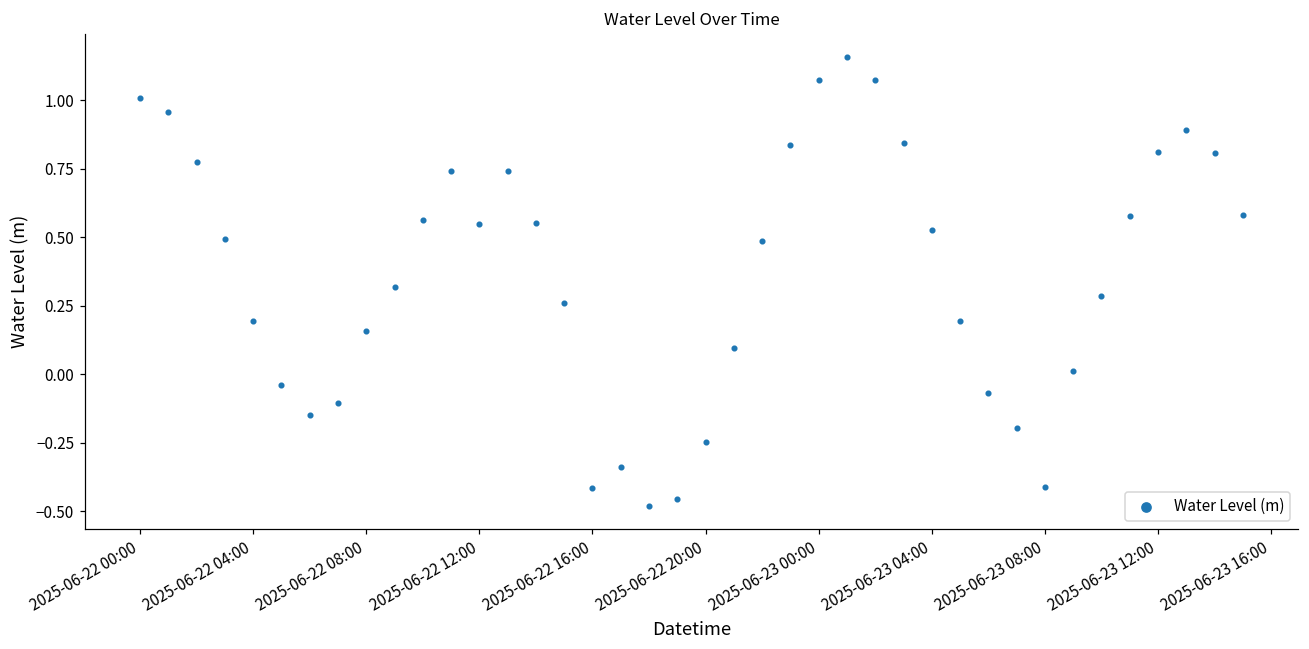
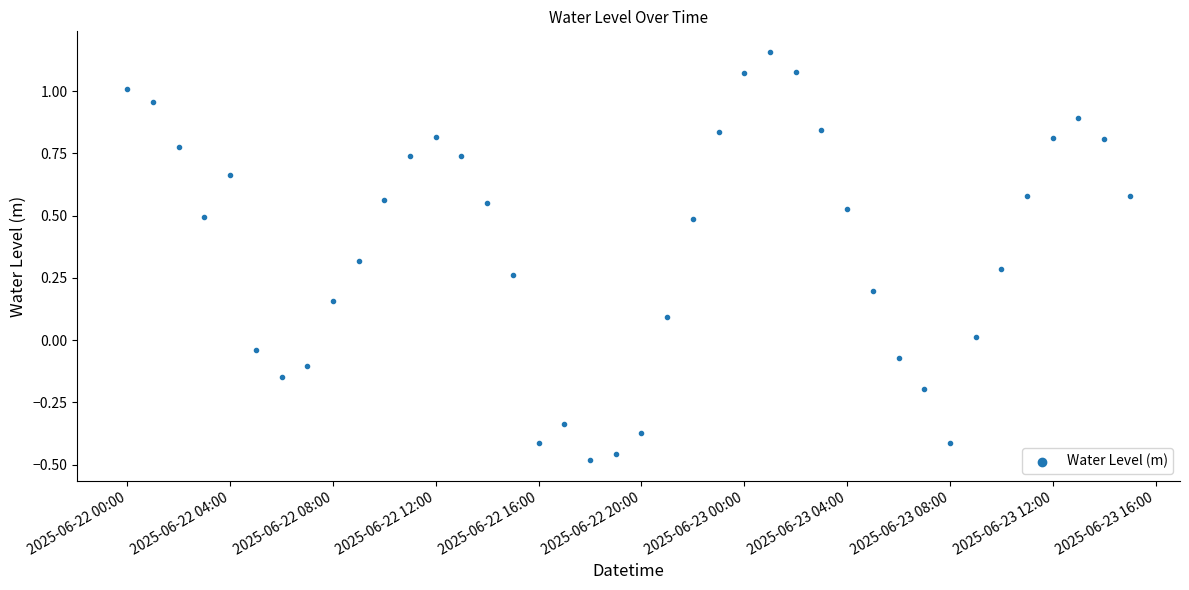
  {
-   "2025-06-22 04:00": 0.19,
-   "2025-06-22 12:00": 0.55,
-   "2025-06-22 20:00": -0.25
+   "2025-06-22 04:00": 0.66,
+   "2025-06-22 12:00": 0.81,
+   "2025-06-22 20:00": -0.37
  }
